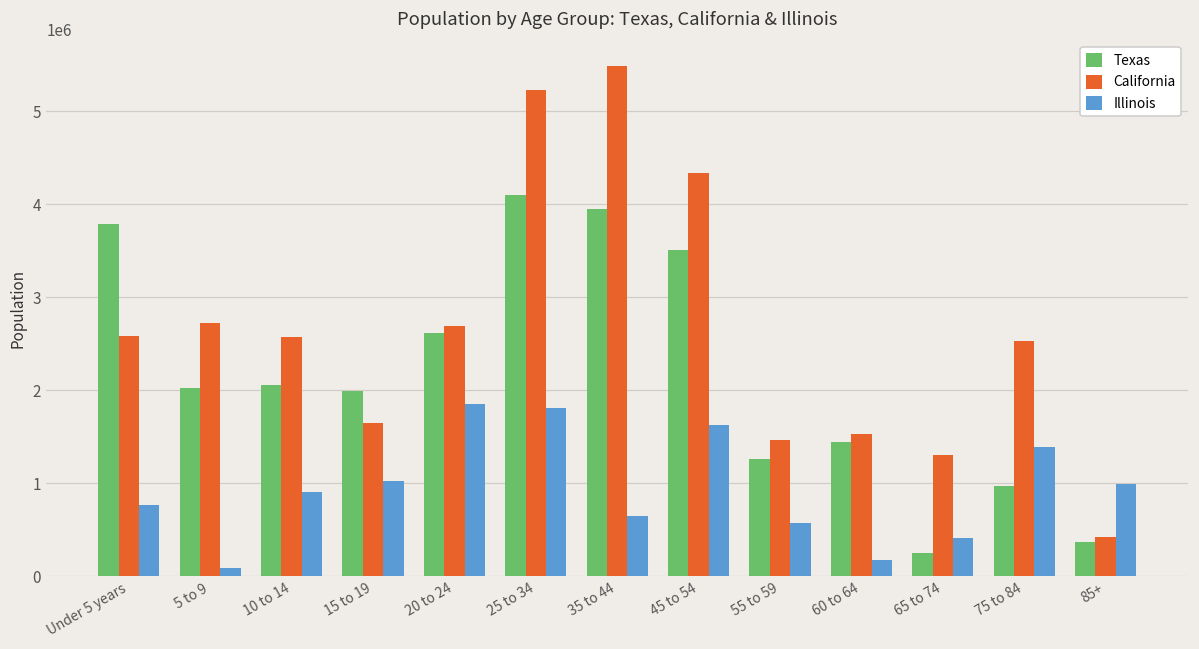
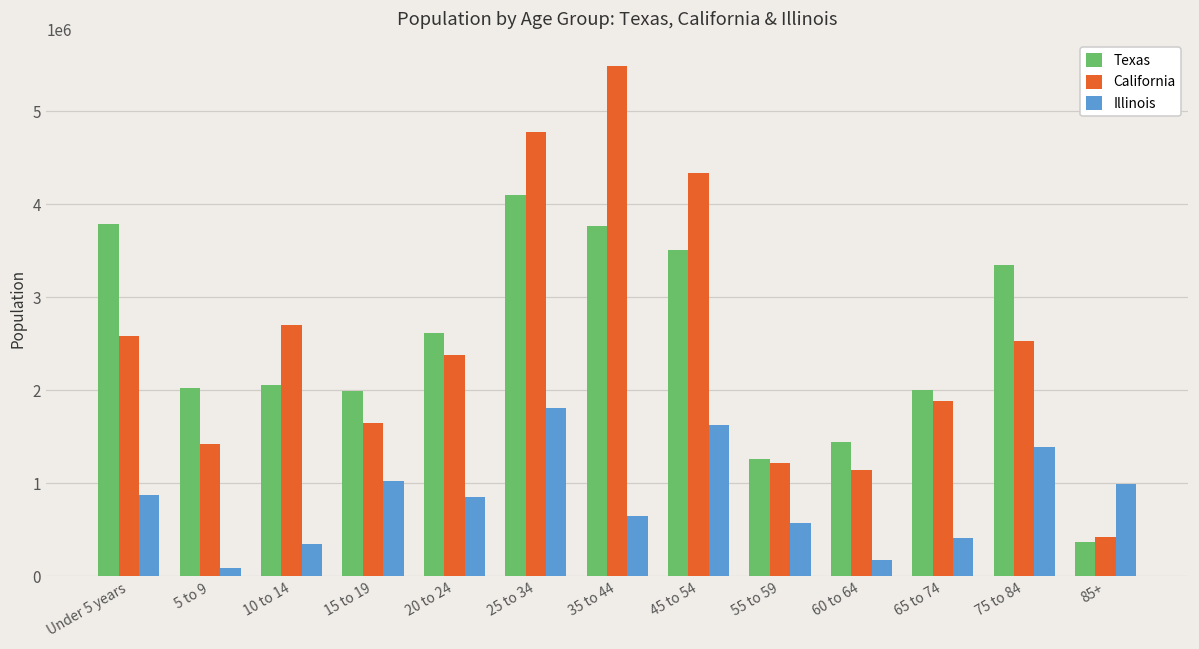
  {
    "Texas": {
      "Under 5 years": 3800000,
      "5 to 9": 2000000,
      "10 to 14": 2100000,
      "15 to 19": 2000000,
      "20 to 24": 2600000,
      "25 to 34": 4100000,
-     "35 to 44": 4000000,
+     "35 to 44": 3800000,
      "45 to 54": 3500000,
      "55 to 59": 1300000,
      "60 to 64": 1400000,
-     "65 to 74": 300000,
-     "75 to 84": 1000000,
+     "65 to 74": 2000000,
+     "75 to 84": 3300000,
      "85+": 400000
    },
    "California": {
      "Under 5 years": 2600000,
-     "5 to 9": 2700000,
-     "10 to 14": 2600000,
+     "5 to 9": 1400000,
+     "10 to 14": 2700000,
      "15 to 19": 1700000,
-     "20 to 24": 2700000,
-     "25 to 34": 5200000,
+     "20 to 24": 2400000,
+     "25 to 34": 4800000,
      "35 to 44": 5500000,
      "45 to 54": 4300000,
-     "55 to 59": 1500000,
-     "60 to 64": 1500000,
-     "65 to 74": 1300000,
+     "55 to 59": 1200000,
+     "60 to 64": 1100000,
+     "65 to 74": 1900000,
      "75 to 84": 2500000,
      "85+": 400000
    },
    "Illinois": {
-     "Under 5 years": 800000,
+     "Under 5 years": 900000,
      "5 to 9": 100000,
-     "10 to 14": 900000,
+     "10 to 14": 300000,
      "15 to 19": 1000000,
-     "20 to 24": 1800000,
+     "20 to 24": 900000,
      "25 to 34": 1800000,
      "35 to 44": 700000,
      "45 to 54": 1600000,
      "55 to 59": 600000,
      "60 to 64": 200000,
      "65 to 74": 400000,
      "75 to 84": 1400000,
      "85+": 1000000
    }
  }
